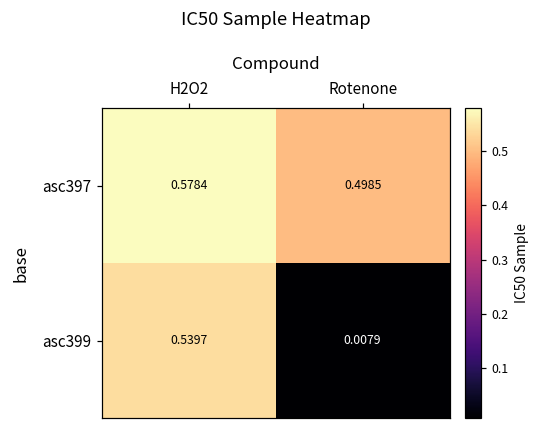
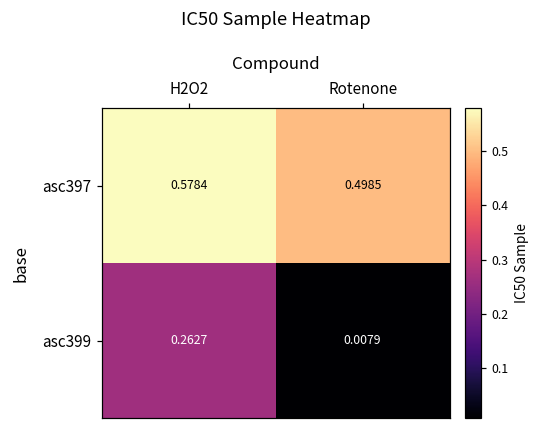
  {
    "asc397": {
      "H2O2": 0.5784,
      "Rotenone": 0.4985
    },
    "asc399": {
-     "H2O2": 0.5397,
+     "H2O2": 0.2627,
      "Rotenone": 0.0079
    }
  }
